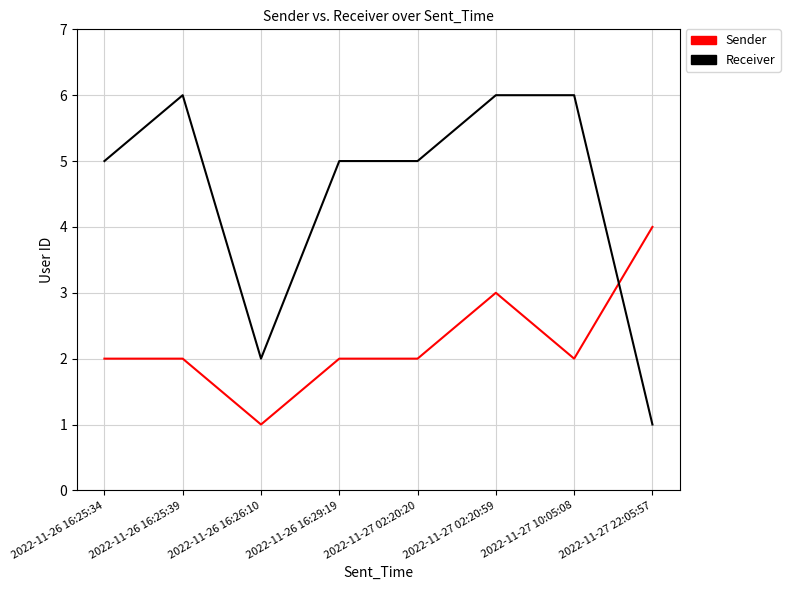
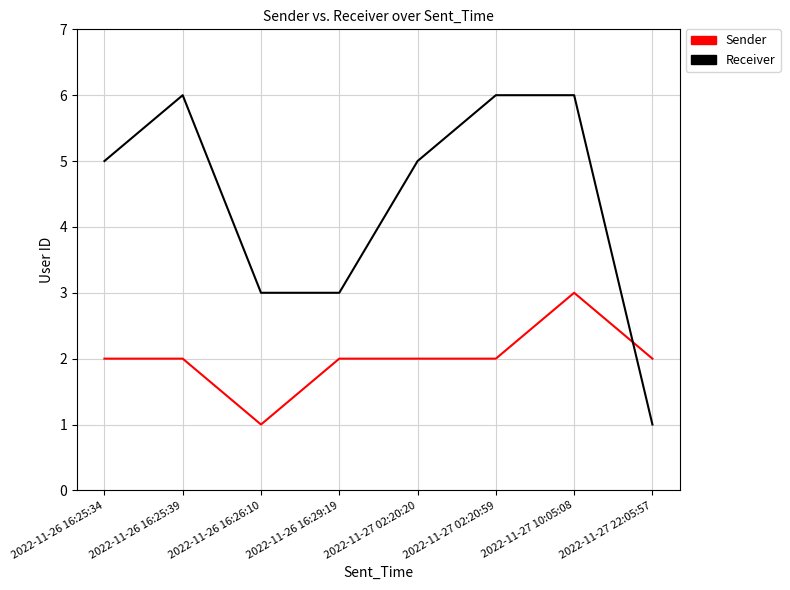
  {
    "Sender": {
      "2022-11-26 16:25:34": 2,
      "2022-11-26 16:25:39": 2,
      "2022-11-26 16:26:10": 1,
      "2022-11-26 16:29:19": 2,
      "2022-11-27 02:20:20": 2,
-     "2022-11-27 02:20:59": 3,
-     "2022-11-27 10:05:08": 2,
-     "2022-11-27 22:05:57": 4
+     "2022-11-27 02:20:59": 2,
+     "2022-11-27 10:05:08": 3,
+     "2022-11-27 22:05:57": 2
    },
    "Receiver": {
      "2022-11-26 16:25:34": 5,
      "2022-11-26 16:25:39": 6,
-     "2022-11-26 16:26:10": 2,
-     "2022-11-26 16:29:19": 5,
+     "2022-11-26 16:26:10": 3,
+     "2022-11-26 16:29:19": 3,
      "2022-11-27 02:20:20": 5,
      "2022-11-27 02:20:59": 6,
      "2022-11-27 10:05:08": 6,
      "2022-11-27 22:05:57": 1
    }
  }
